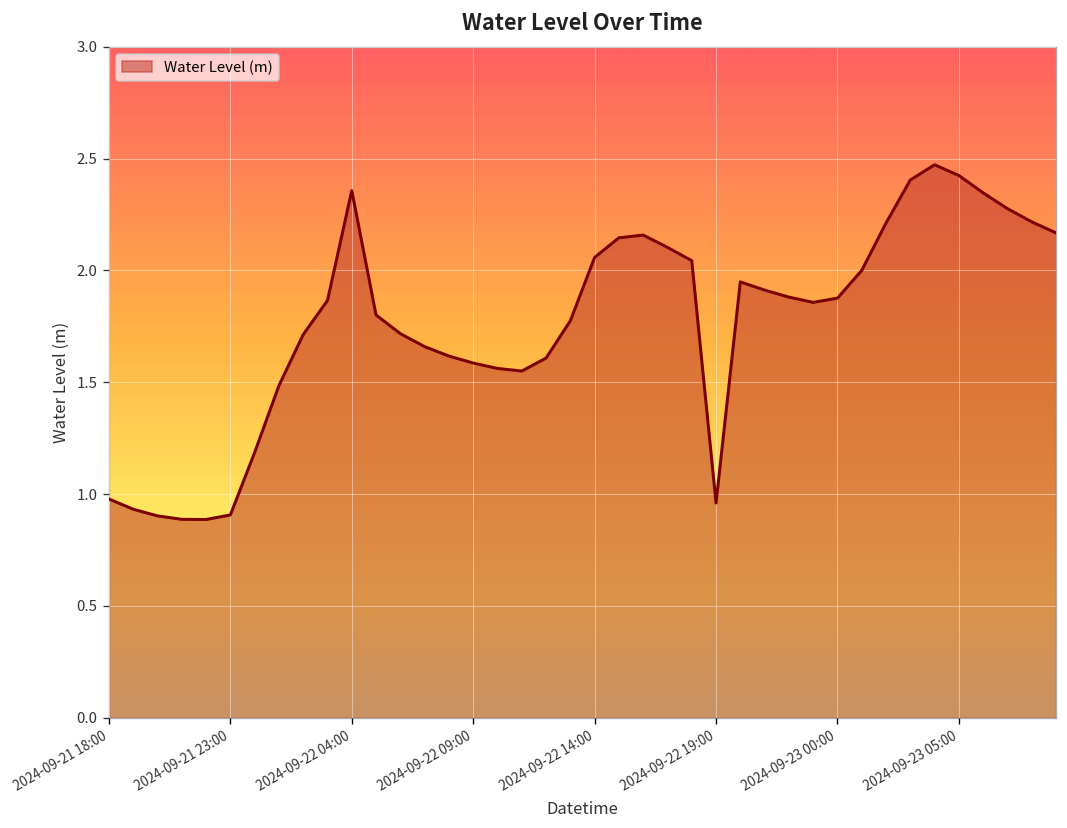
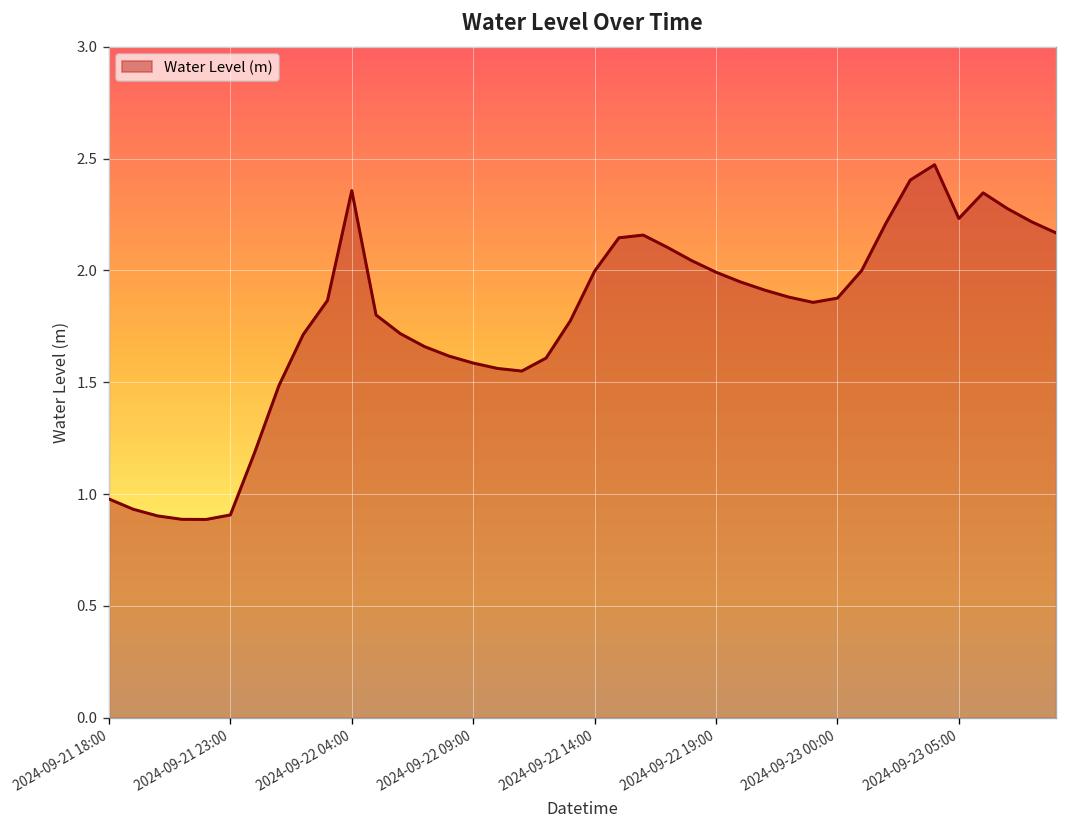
  {
    "2024-09-21 18:00": 0.98,
    "2024-09-21 23:00": 0.91,
    "2024-09-22 04:00": 2.36,
    "2024-09-22 09:00": 1.59,
-   "2024-09-22 14:00": 2.06,
-   "2024-09-22 19:00": 0.96,
+   "2024-09-22 14:00": 2.00,
+   "2024-09-22 19:00": 1.99,
    "2024-09-23 00:00": 1.88,
-   "2024-09-23 05:00": 2.42
+   "2024-09-23 05:00": 2.23
  }
